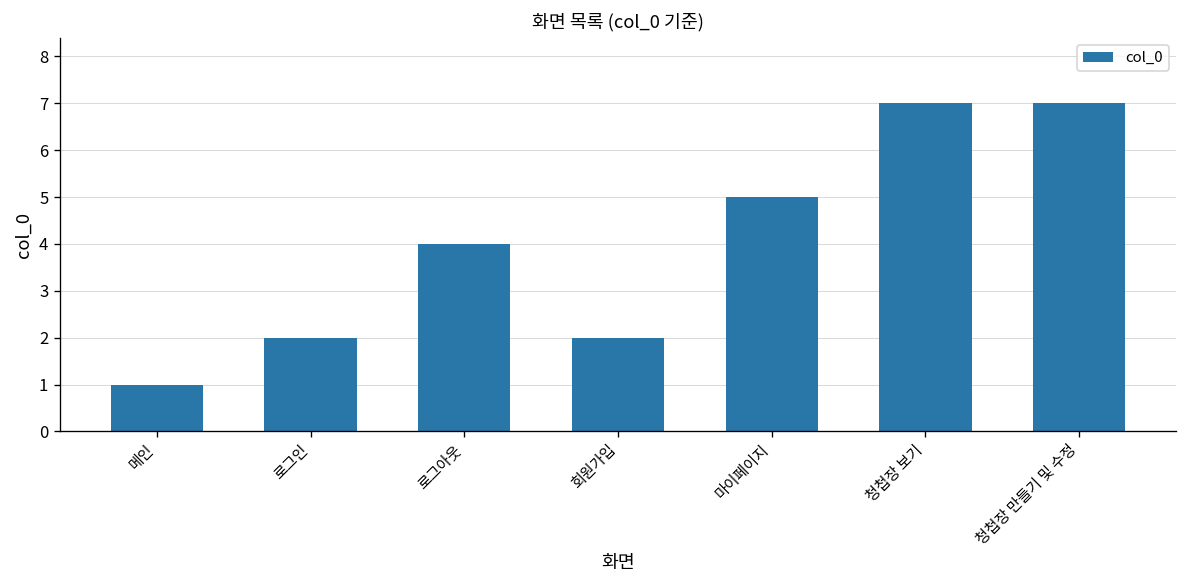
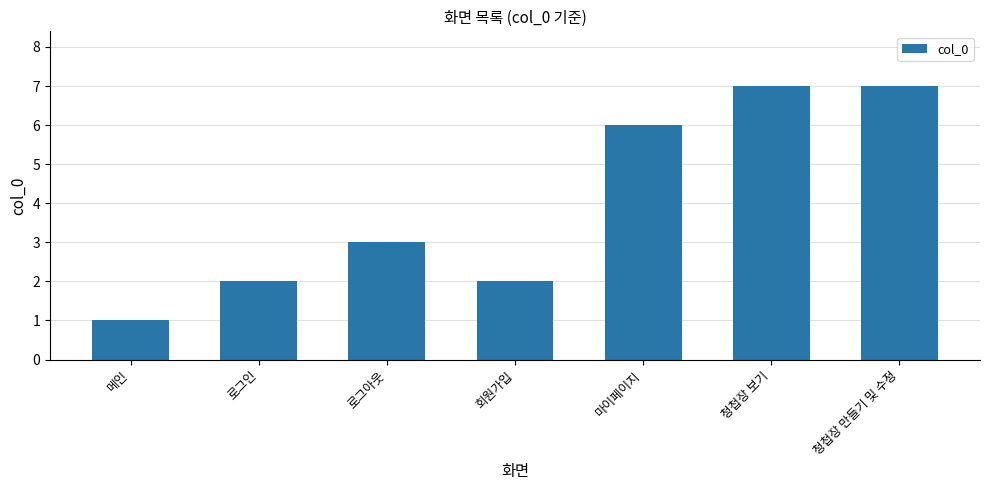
  {
    "메인": 1,
    "로그인": 2,
-   "로그아웃": 4,
+   "로그아웃": 3,
    "회원가입": 2,
-   "마이페이지": 5,
+   "마이페이지": 6,
    "청첩장 보기": 7,
    "청첩장 만들기 및 수정": 7
  }
